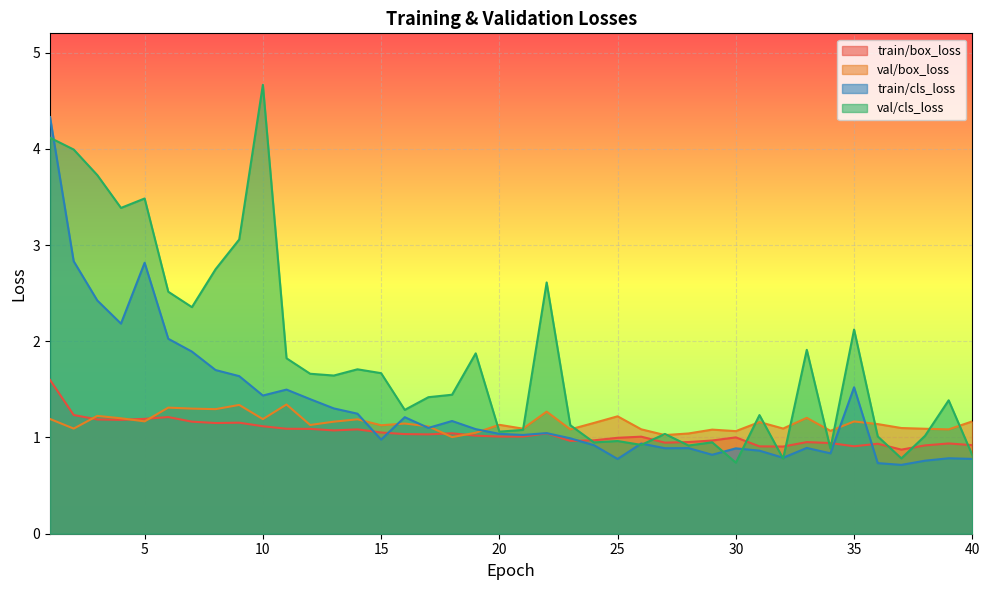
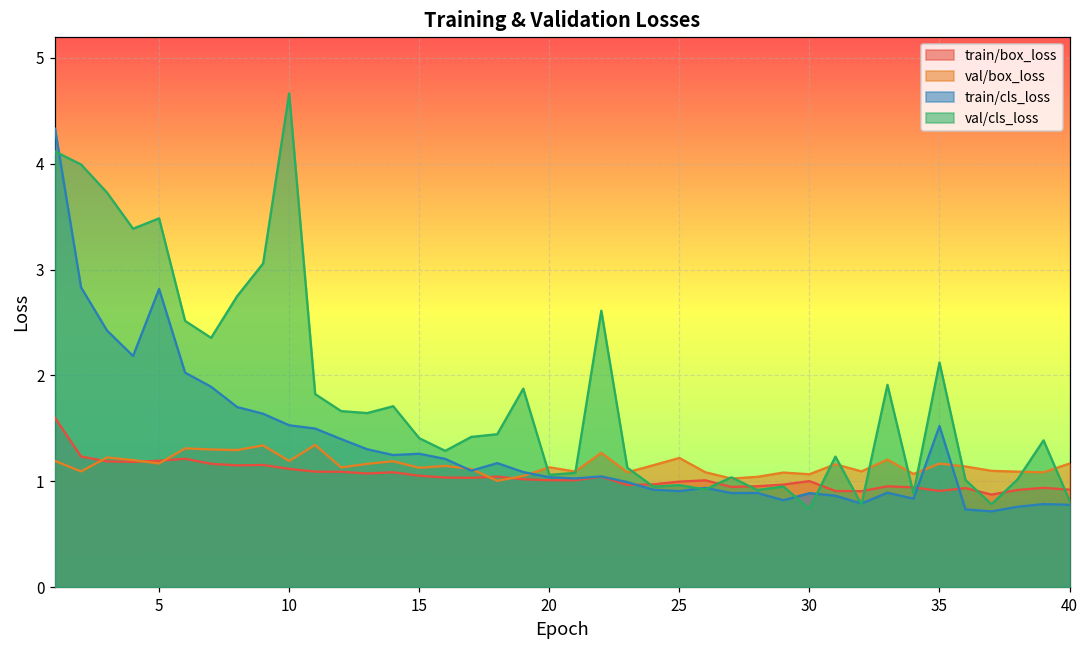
  {
    "train/cls_loss": {
      "5": 2.8,
-     "10": 1.4,
-     "15": 1.0,
-     "25": 0.8,
+     "10": 1.5,
+     "15": 1.3,
+     "25": 0.9,
      "30": 0.9,
      "35": 1.5,
      "40": 0.8
    },
    "val/cls_loss": {
      "5": 3.5,
      "10": 4.7,
-     "15": 1.7,
+     "15": 1.4,
      "25": 1.0,
      "30": 0.7,
      "35": 2.1,
      "40": 0.8
    }
  }
